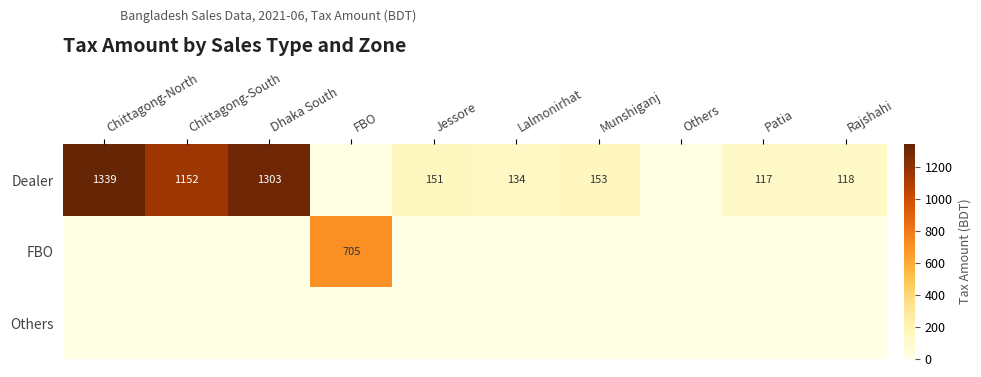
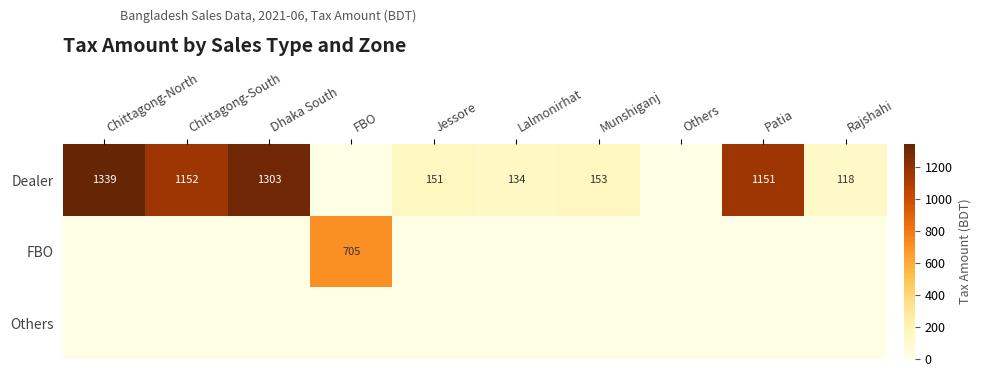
  {
    "Dealer": {
      "Chittagong-North": 1339,
      "Chittagong-South": 1152,
      "Dhaka South": 1303,
      "Jessore": 151,
      "Lalmonirhat": 134,
      "Munshiganj": 153,
-     "Patia": 117,
+     "Patia": 1151,
      "Rajshahi": 118
    },
    "FBO": {
      "FBO": 705
    }
  }
